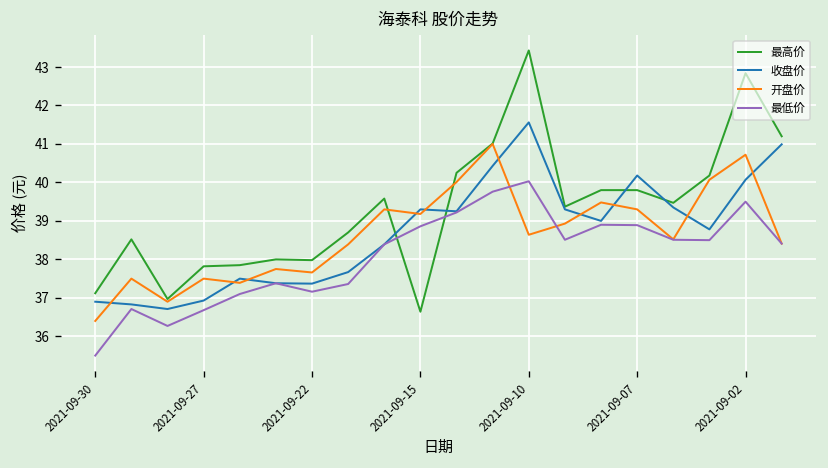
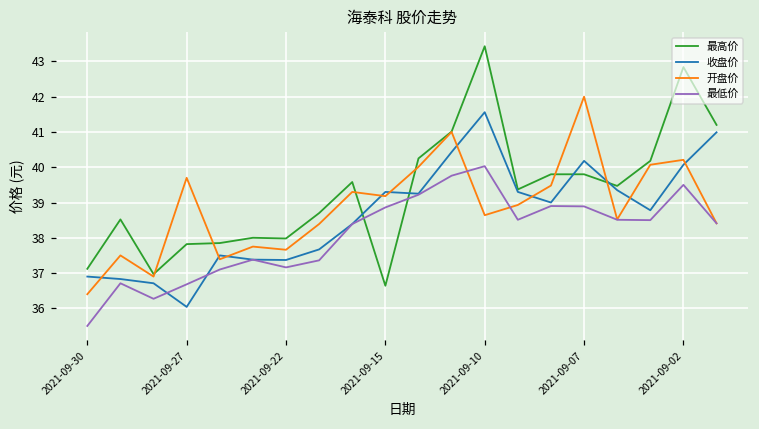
  {
    "最高价": {
      "2021-09-30": 37.1,
      "2021-09-27": 37.8,
      "2021-09-22": 38.0,
      "2021-09-15": 36.6,
      "2021-09-10": 43.4,
      "2021-09-07": 39.8
    },
    "收盘价": {
      "2021-09-30": 36.9,
-     "2021-09-27": 36.9,
+     "2021-09-27": 36.0,
      "2021-09-22": 37.4,
      "2021-09-15": 39.3,
      "2021-09-10": 41.6,
      "2021-09-07": 40.2,
      "2021-09-02": 40.1
    },
    "开盘价": {
      "2021-09-30": 36.4,
-     "2021-09-27": 37.5,
+     "2021-09-27": 39.7,
      "2021-09-22": 37.7,
      "2021-09-15": 39.2,
      "2021-09-10": 38.6,
-     "2021-09-07": 39.3,
-     "2021-09-02": 40.7
+     "2021-09-07": 42.0,
+     "2021-09-02": 40.2
    },
    "最低价": {
      "2021-09-30": 35.5,
      "2021-09-27": 36.7,
      "2021-09-22": 37.2,
      "2021-09-15": 38.9,
      "2021-09-10": 40.0,
      "2021-09-07": 38.9,
      "2021-09-02": 39.5
    }
  }
